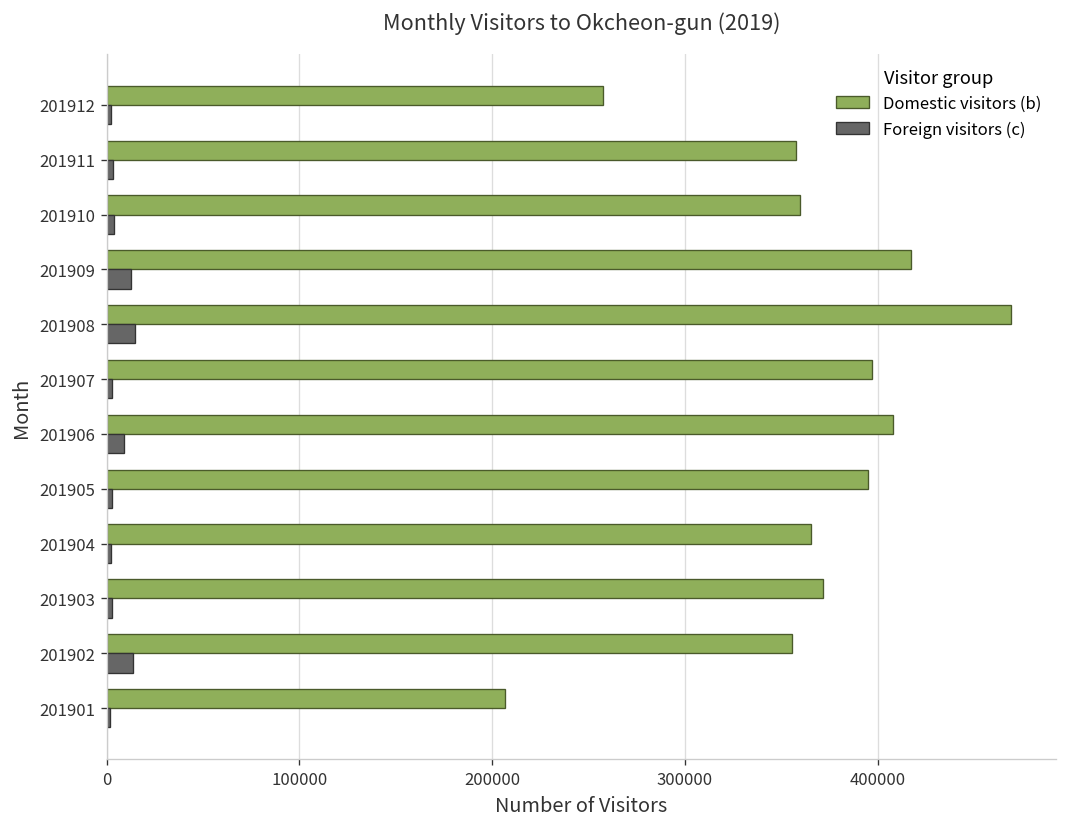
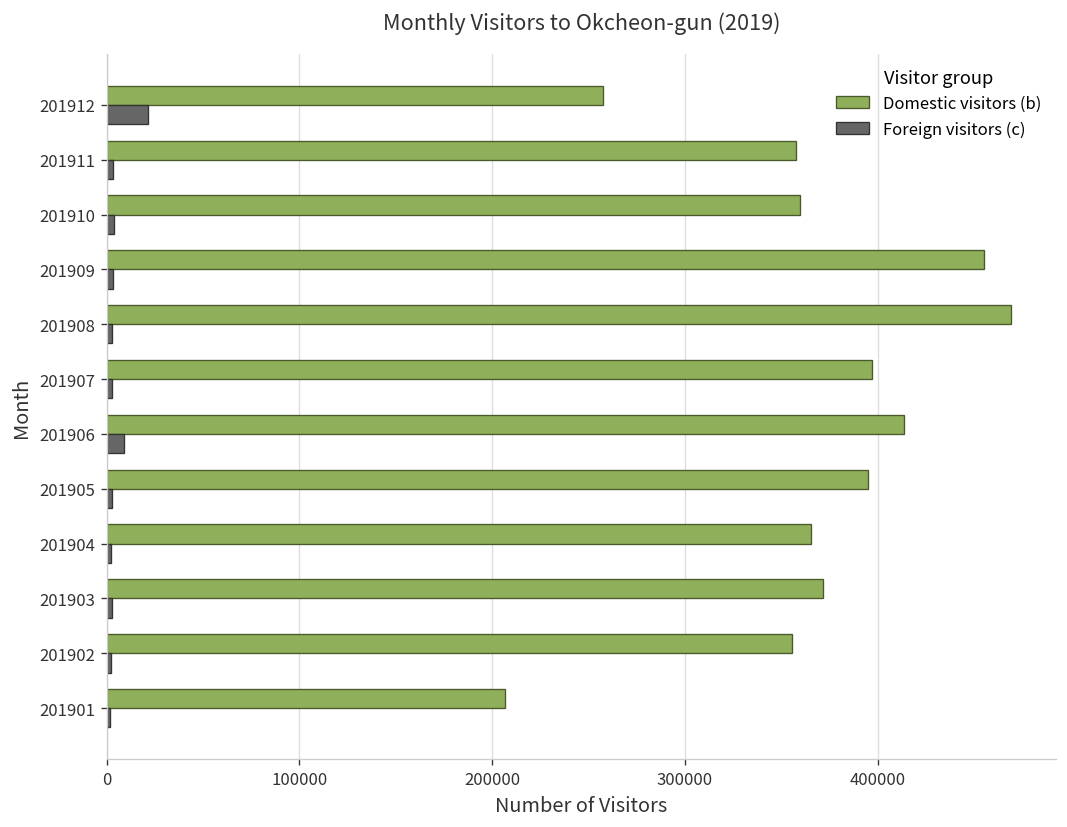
  {
    "Domestic visitors (b)": {
      "201912": 258000,
      "201911": 357000,
      "201910": 360000,
-     "201909": 417000,
+     "201909": 455000,
      "201908": 469000,
      "201907": 397000,
-     "201906": 408000,
+     "201906": 414000,
      "201905": 395000,
      "201904": 365000,
      "201903": 372000,
      "201902": 355000,
      "201901": 206000
    },
    "Foreign visitors (c)": {
-     "201912": 2000,
+     "201912": 21000,
      "201911": 3000,
      "201910": 4000,
-     "201909": 13000,
-     "201908": 15000,
+     "201909": 4000,
+     "201908": 3000,
      "201907": 3000,
      "201906": 9000,
      "201905": 3000,
      "201904": 2000,
      "201903": 3000,
-     "201902": 14000,
+     "201902": 2000,
      "201901": 2000
    }
  }
